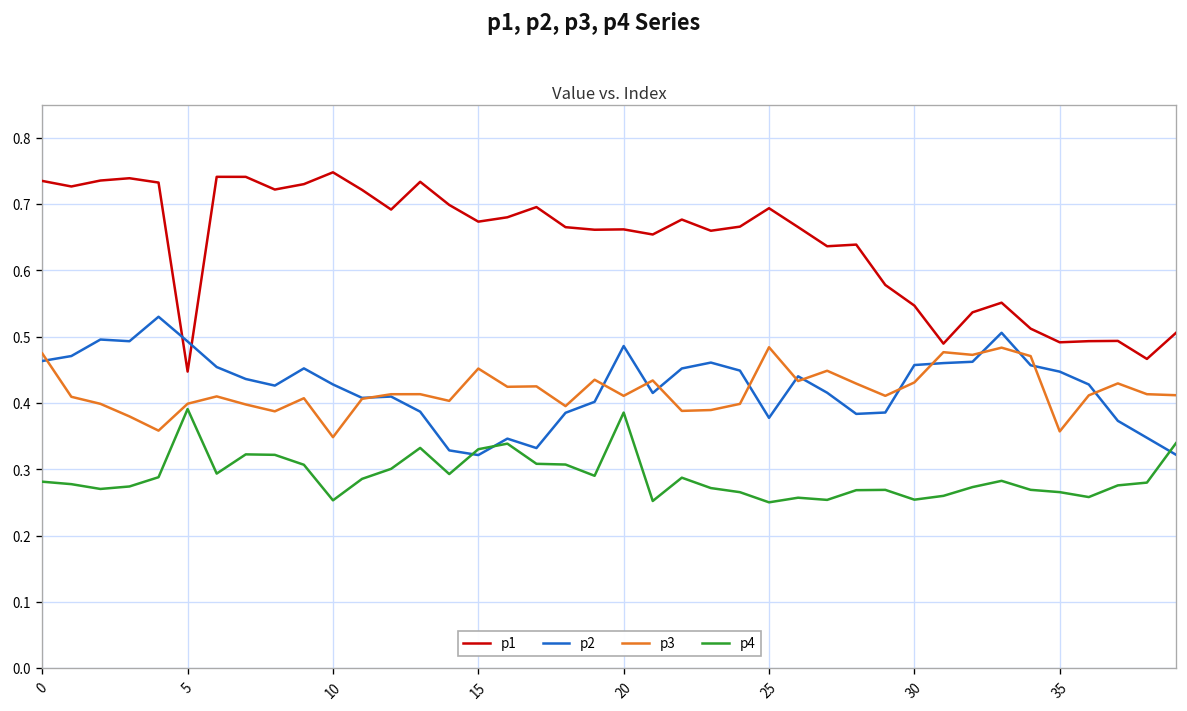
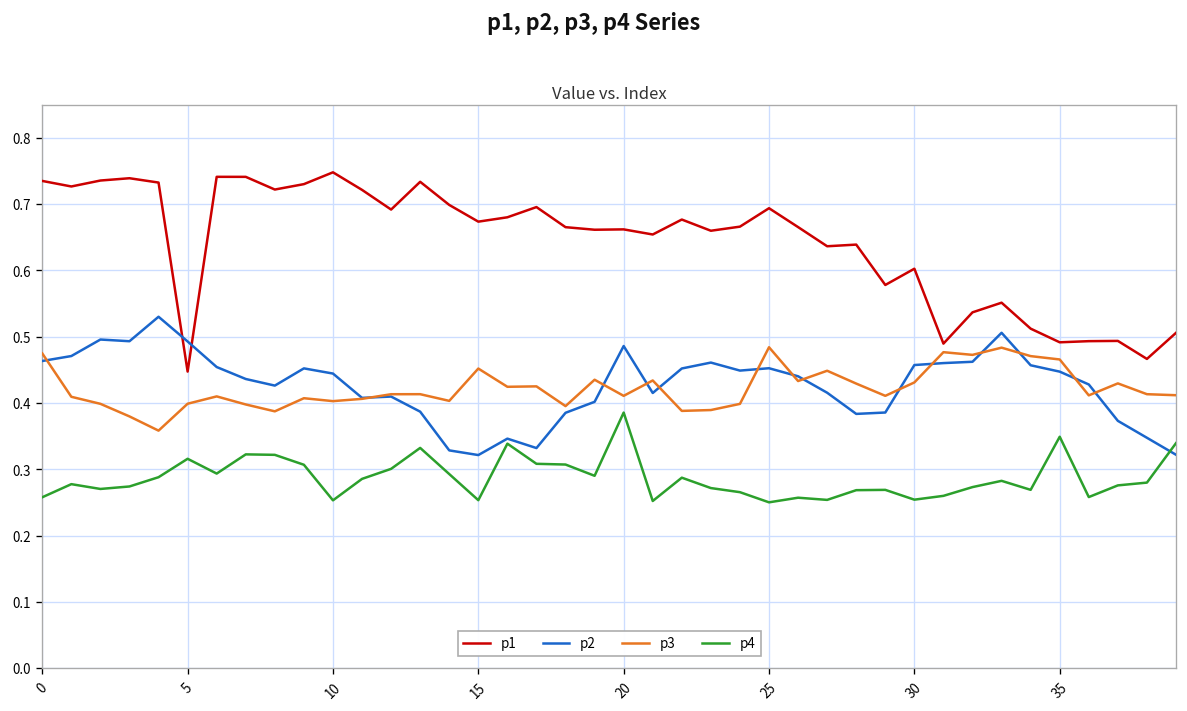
  {
    "p1": {
      "0": 0.74,
      "5": 0.45,
      "10": 0.75,
      "15": 0.67,
      "20": 0.66,
      "25": 0.69,
-     "30": 0.55,
+     "30": 0.60,
      "35": 0.49
    },
    "p2": {
      "0": 0.46,
      "5": 0.49,
-     "10": 0.43,
+     "10": 0.44,
      "15": 0.32,
      "20": 0.49,
-     "25": 0.38,
+     "25": 0.45,
      "30": 0.46,
      "35": 0.45
    },
    "p3": {
      "0": 0.47,
      "5": 0.40,
-     "10": 0.35,
+     "10": 0.40,
      "15": 0.45,
      "20": 0.41,
      "25": 0.48,
      "30": 0.43,
-     "35": 0.36
+     "35": 0.47
    },
    "p4": {
-     "0": 0.28,
-     "5": 0.39,
+     "0": 0.26,
+     "5": 0.32,
      "10": 0.25,
-     "15": 0.33,
+     "15": 0.25,
      "20": 0.39,
      "25": 0.25,
      "30": 0.25,
-     "35": 0.27
+     "35": 0.35
    }
  }
